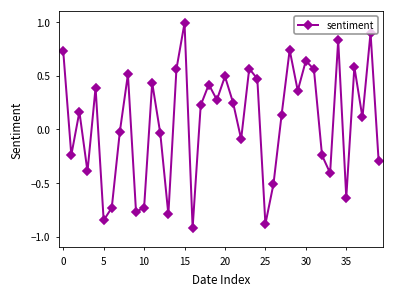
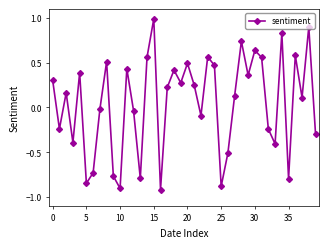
  {
-   "0": 0.7,
+   "0": 0.3,
    "5": -0.8,
-   "10": -0.7,
+   "10": -0.9,
    "15": 1.0,
    "20": 0.5,
    "25": -0.9,
    "30": 0.6,
-   "35": -0.6
+   "35": -0.8
  }
